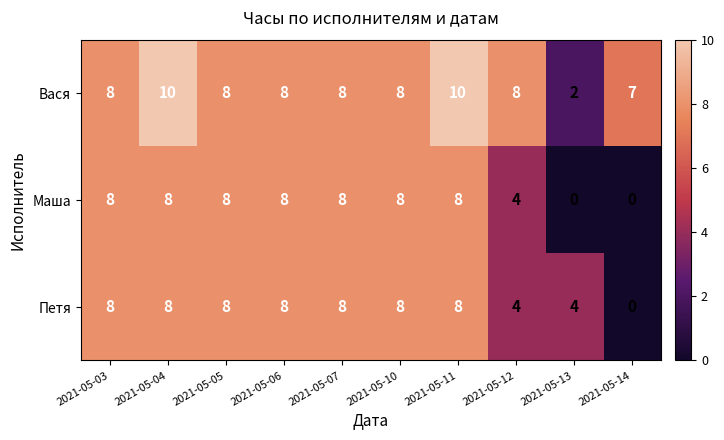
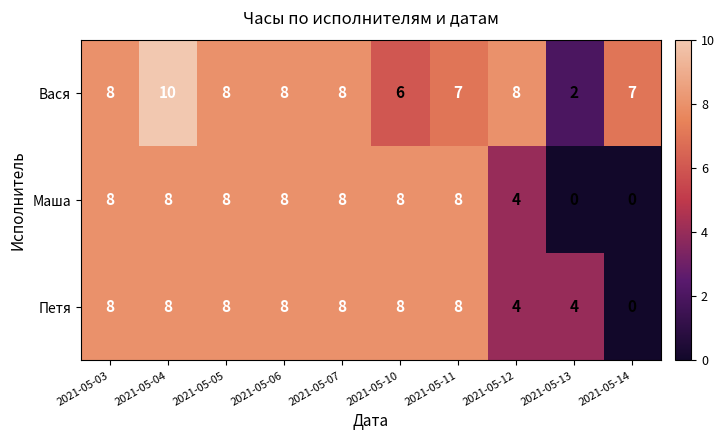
  {
    "Вася": {
      "2021-05-03": 8,
      "2021-05-04": 10,
      "2021-05-05": 8,
      "2021-05-06": 8,
      "2021-05-07": 8,
-     "2021-05-10": 8,
-     "2021-05-11": 10,
+     "2021-05-10": 6,
+     "2021-05-11": 7,
      "2021-05-12": 8,
      "2021-05-13": 2,
      "2021-05-14": 7
    },
    "Маша": {
      "2021-05-03": 8,
      "2021-05-04": 8,
      "2021-05-05": 8,
      "2021-05-06": 8,
      "2021-05-07": 8,
      "2021-05-10": 8,
      "2021-05-11": 8,
      "2021-05-12": 4
    },
    "Петя": {
      "2021-05-03": 8,
      "2021-05-04": 8,
      "2021-05-05": 8,
      "2021-05-06": 8,
      "2021-05-07": 8,
      "2021-05-10": 8,
      "2021-05-11": 8,
      "2021-05-12": 4,
      "2021-05-13": 4
    }
  }
